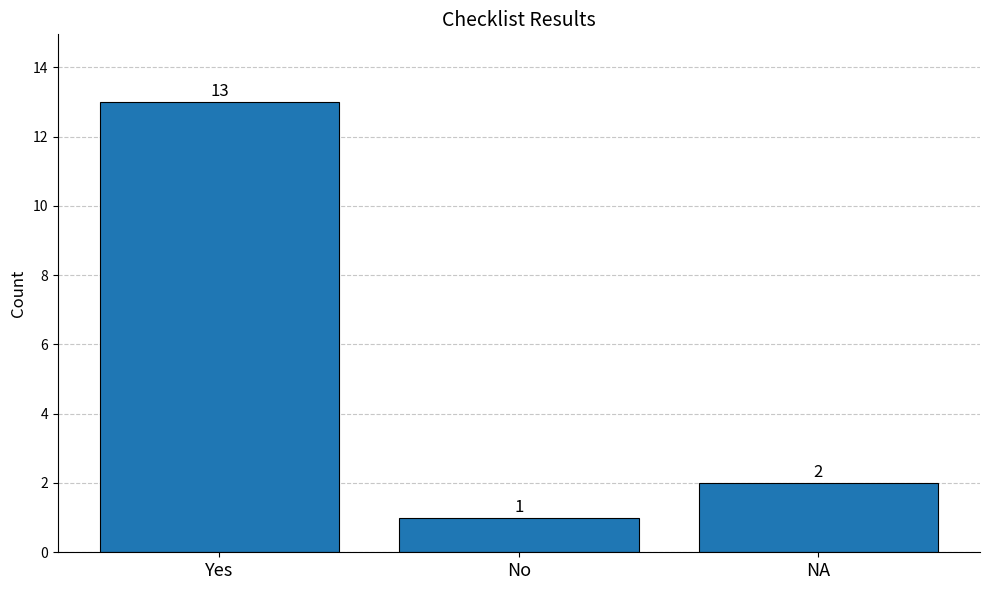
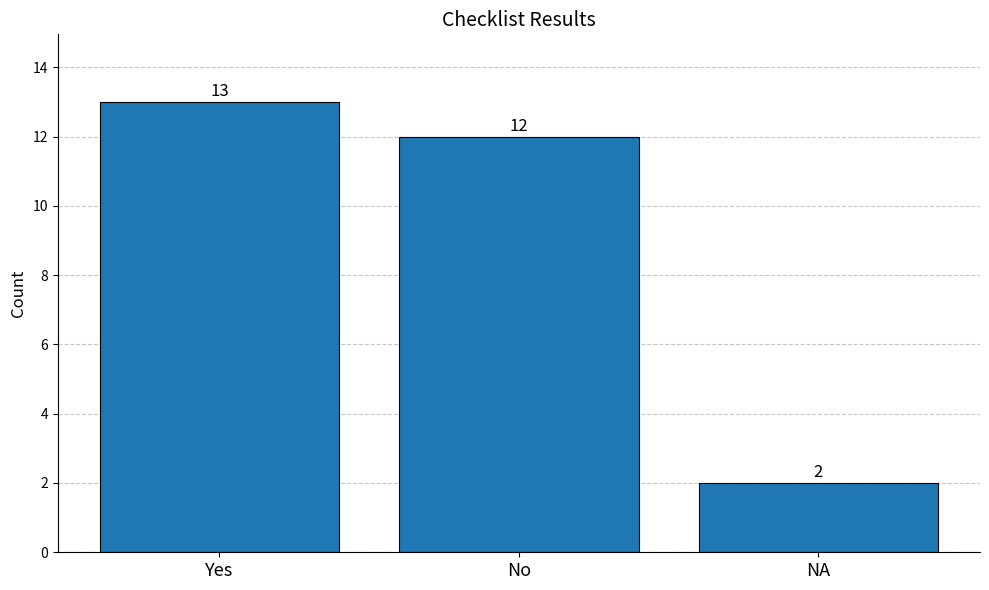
  {
    "Yes": 13,
-   "No": 1,
+   "No": 12,
    "NA": 2
  }
